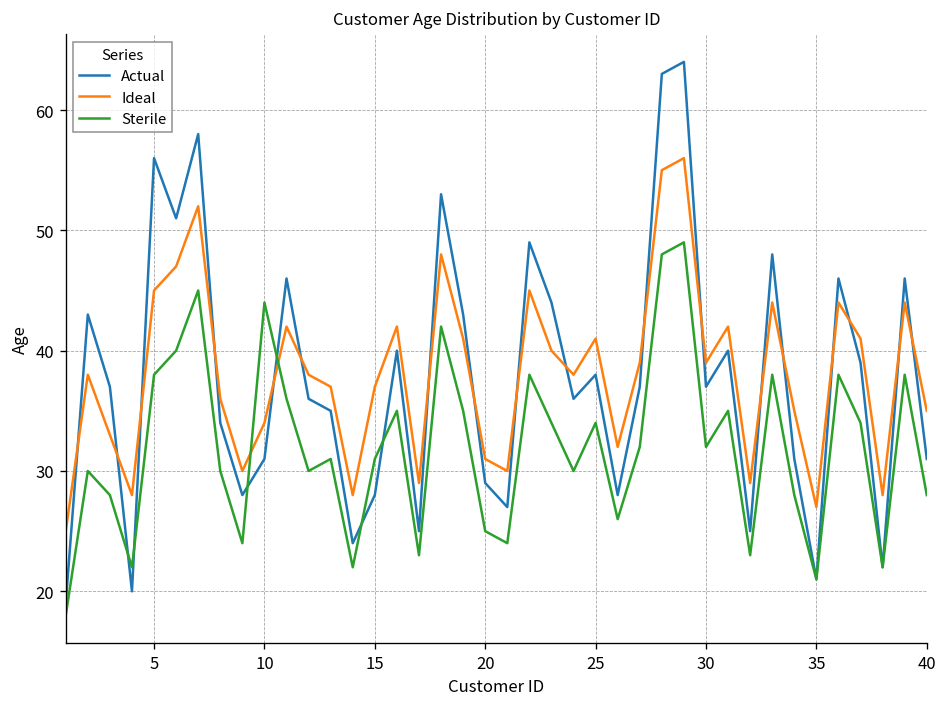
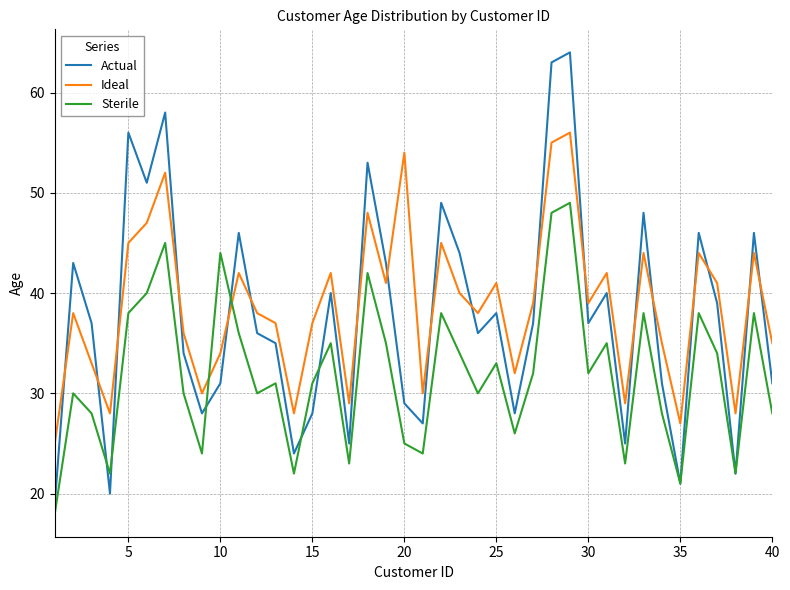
  {
    "Actual": {
      "5": 56,
      "10": 31,
      "15": 28,
      "20": 29,
      "25": 38,
      "30": 37,
      "40": 31
    },
    "Ideal": {
      "5": 45,
      "10": 34,
      "15": 37,
-     "20": 31,
+     "20": 54,
      "25": 41,
      "30": 39,
      "35": 27,
      "40": 35
    },
    "Sterile": {
      "5": 38,
      "10": 44,
      "15": 31,
      "20": 25,
-     "25": 34,
+     "25": 33,
      "30": 32,
      "40": 28
    }
  }
